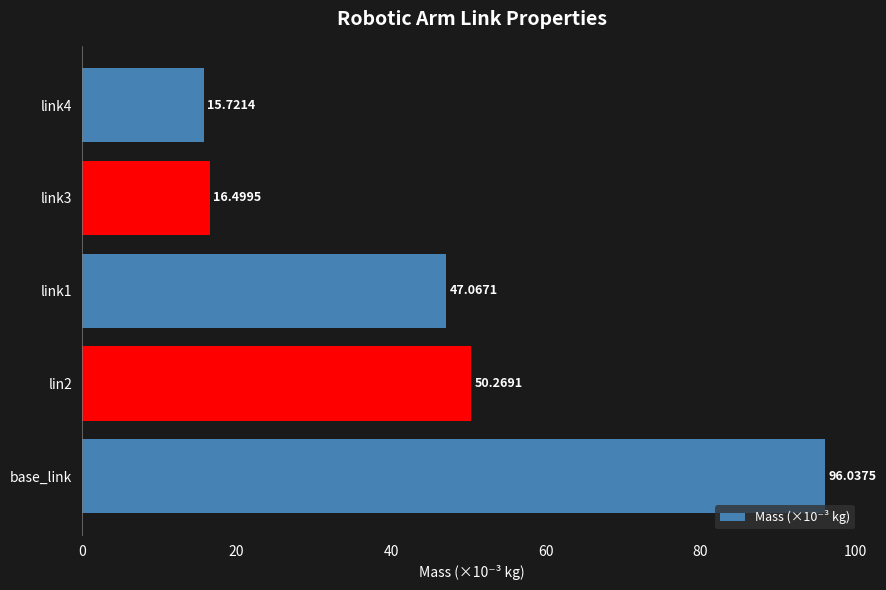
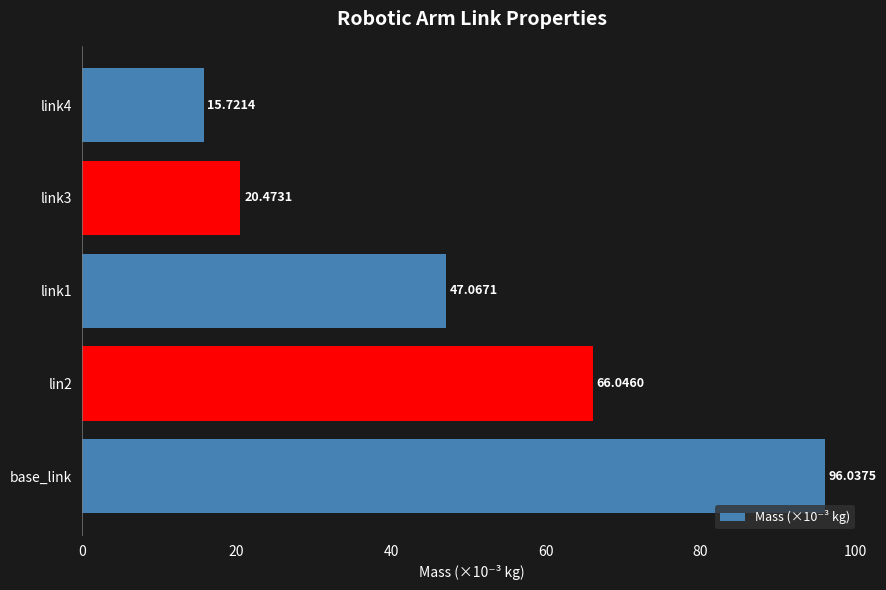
  {
    "link4": 15.7214,
-   "link3": 16.4995,
+   "link3": 20.4731,
    "link1": 47.0671,
-   "lin2": 50.2691,
+   "lin2": 66.0460,
    "base_link": 96.0375
  }
